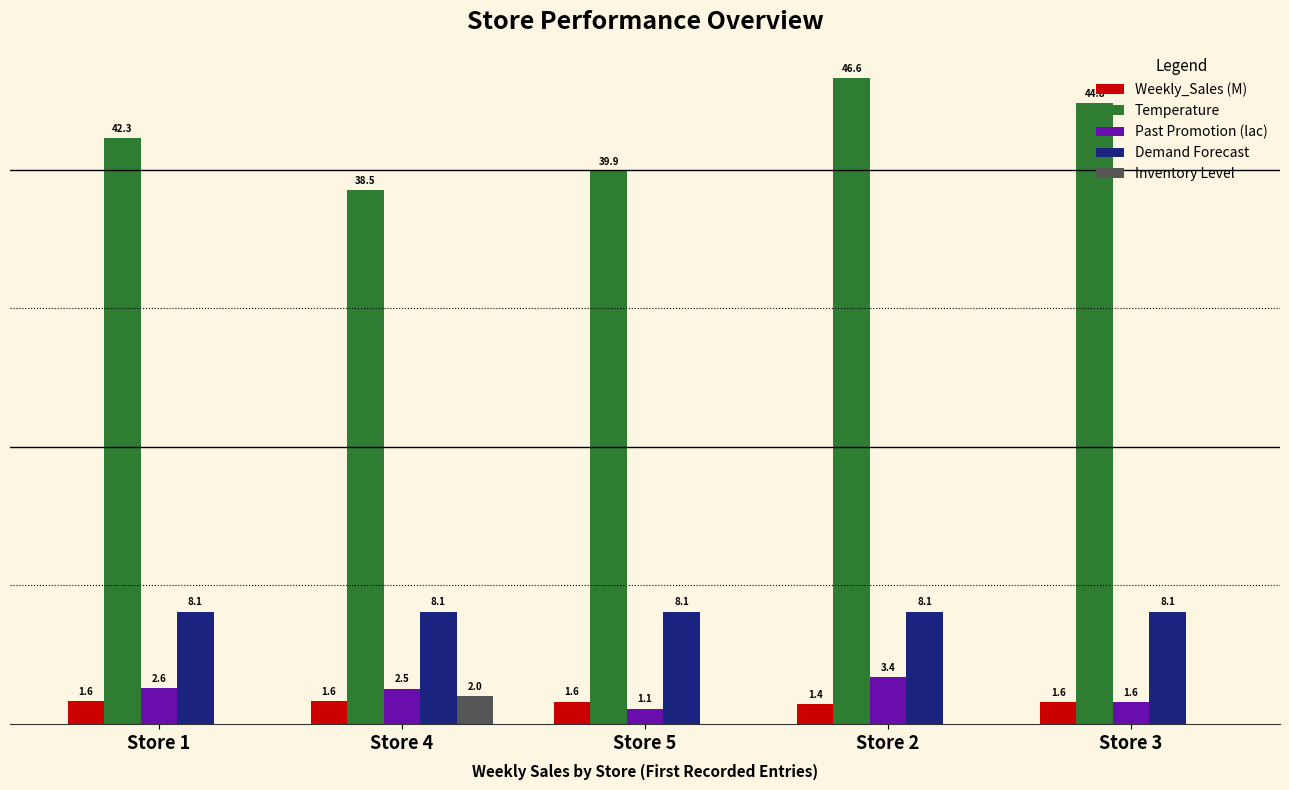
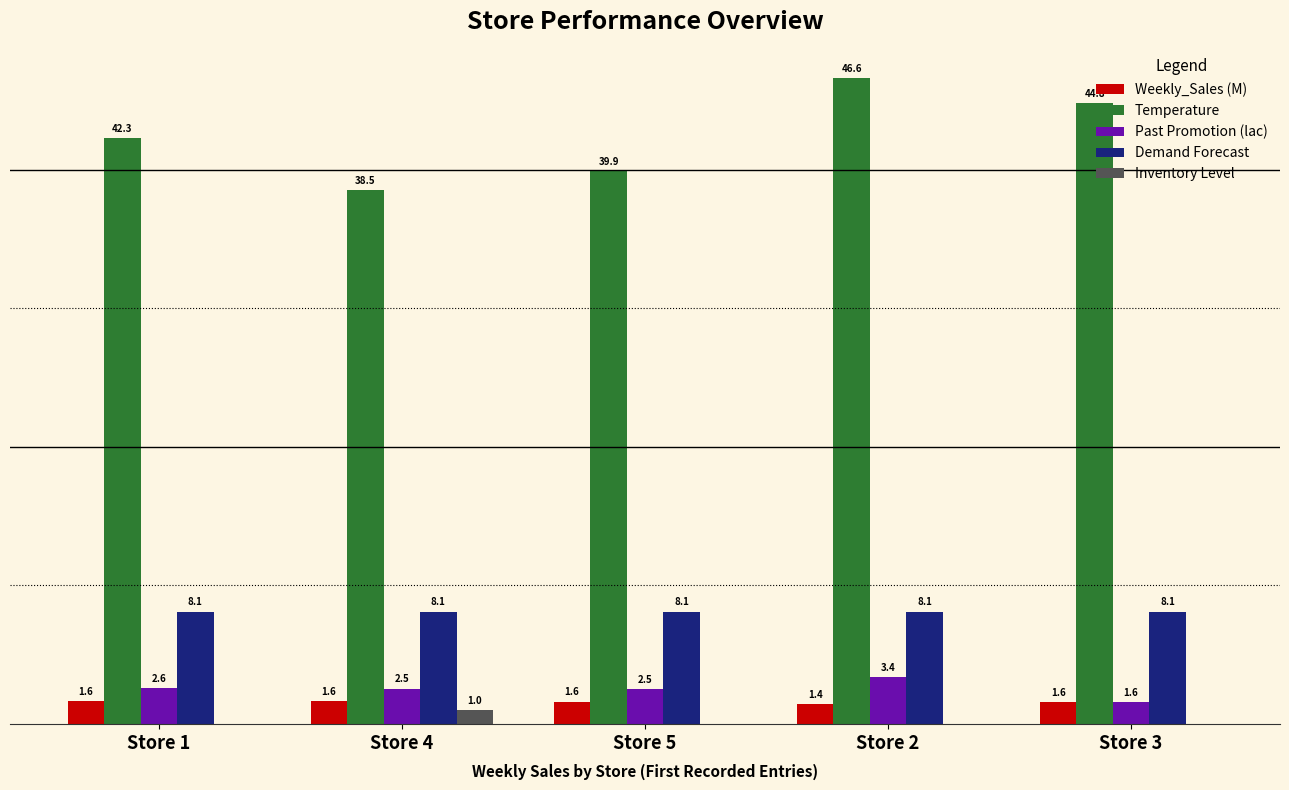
  {
    "Weekly_Sales (M)": {
      "Store 1": 1.6,
      "Store 4": 1.6,
      "Store 5": 1.6,
      "Store 2": 1.4,
      "Store 3": 1.6
    },
    "Temperature": {
      "Store 1": 42.3,
      "Store 4": 38.5,
      "Store 5": 39.9,
      "Store 2": 46.6,
      "Store 3": 44.8
    },
    "Past Promotion (lac)": {
      "Store 1": 2.6,
      "Store 4": 2.5,
-     "Store 5": 1.1,
+     "Store 5": 2.5,
      "Store 2": 3.4,
      "Store 3": 1.6
    },
    "Demand Forecast": {
      "Store 1": 8.1,
      "Store 4": 8.1,
      "Store 5": 8.1,
      "Store 2": 8.1,
      "Store 3": 8.1
    },
    "Inventory Level": {
-     "Store 4": 2.0
+     "Store 4": 1.0
    }
  }
